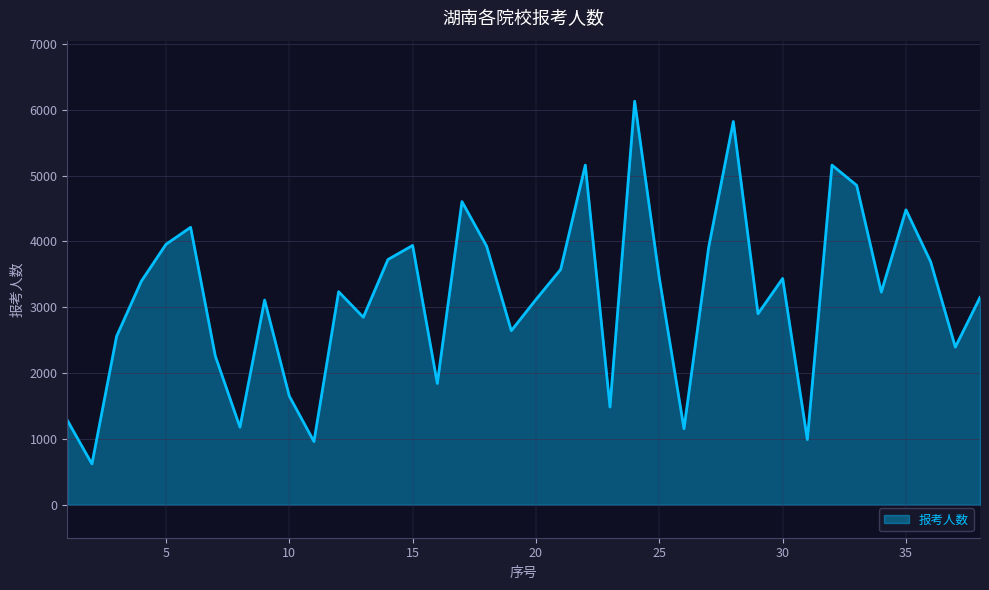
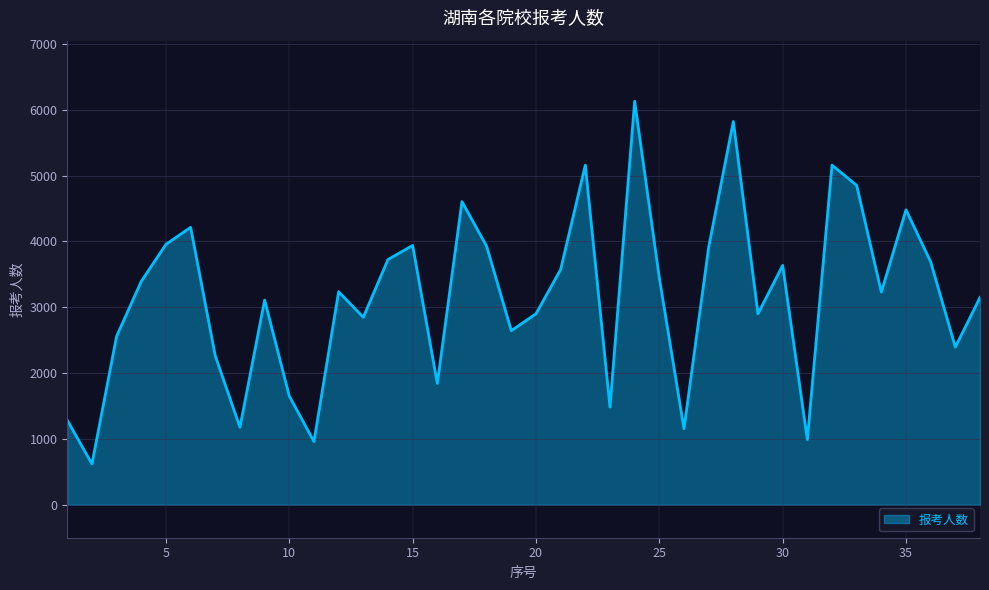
  {
    "5": 4000,
    "10": 1700,
    "15": 3900,
-   "20": 3100,
+   "20": 2900,
    "25": 3400,
-   "30": 3400,
+   "30": 3600,
    "35": 4500
  }
